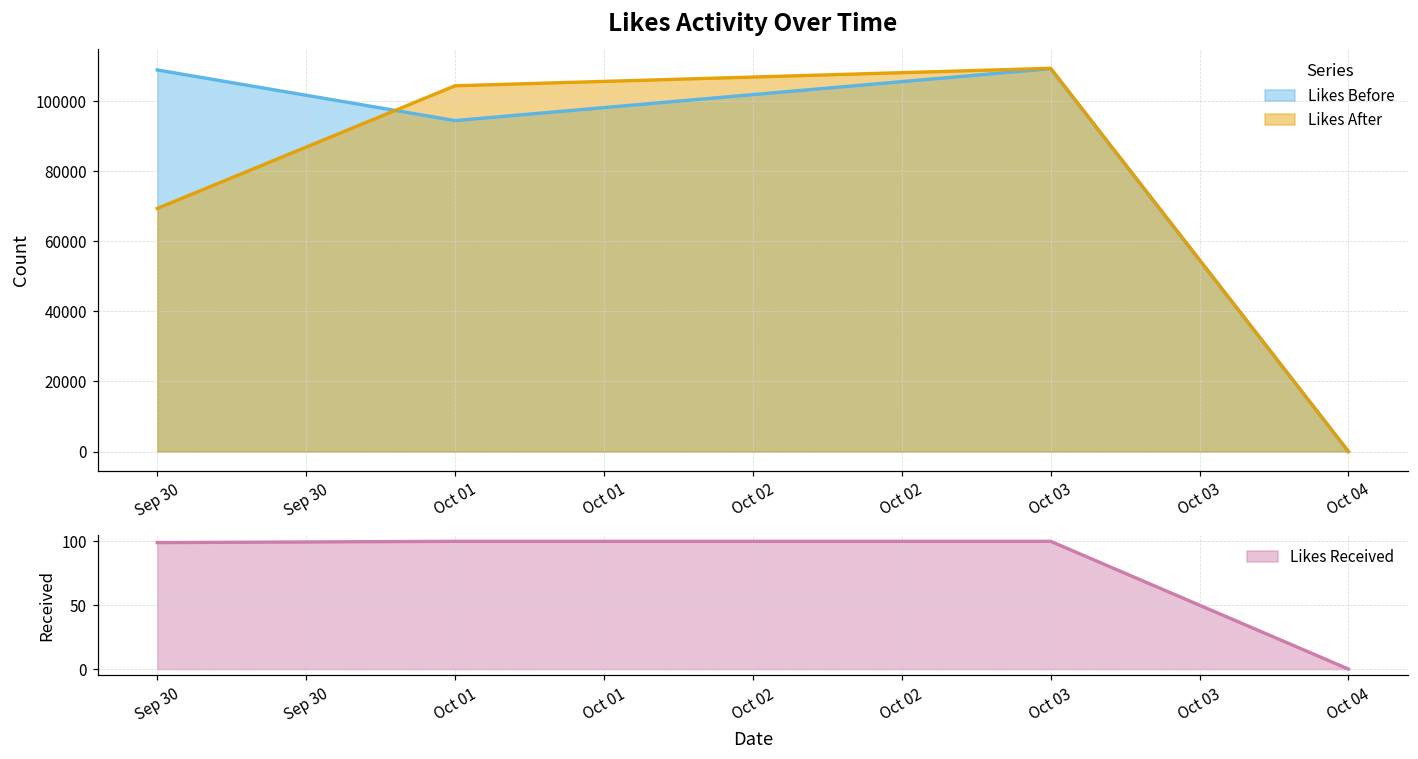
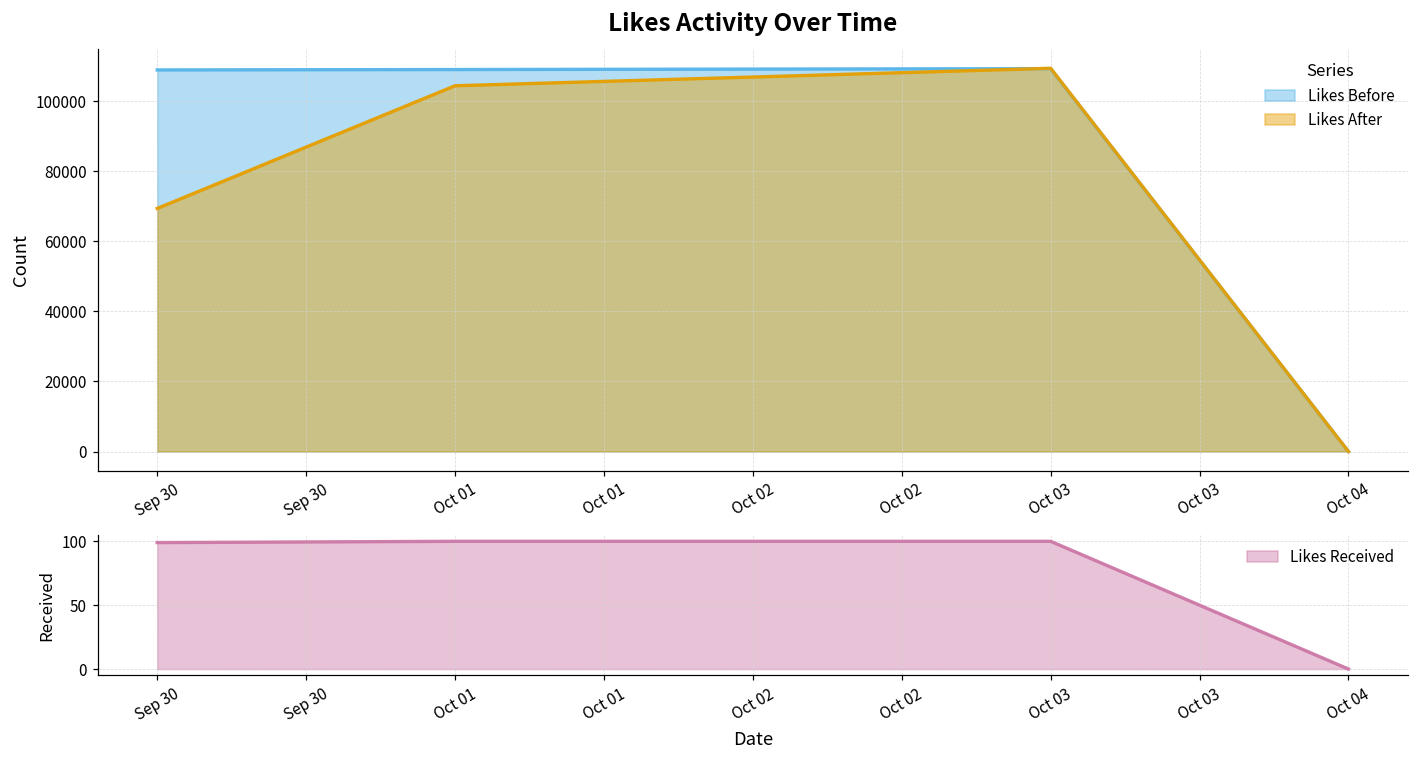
  {
    "Likes Activity Over Time": {
      "Likes Before": {
        "Sep 30": 109000,
-       "Oct 01": 94000
+       "Oct 01": 109000
      },
      "Likes After": {
        "Sep 30": 69000,
        "Oct 01": 104000
      }
    }
  }
